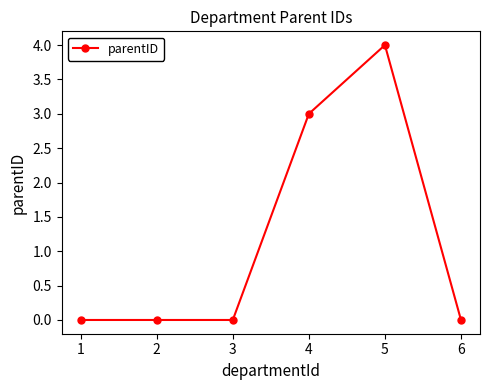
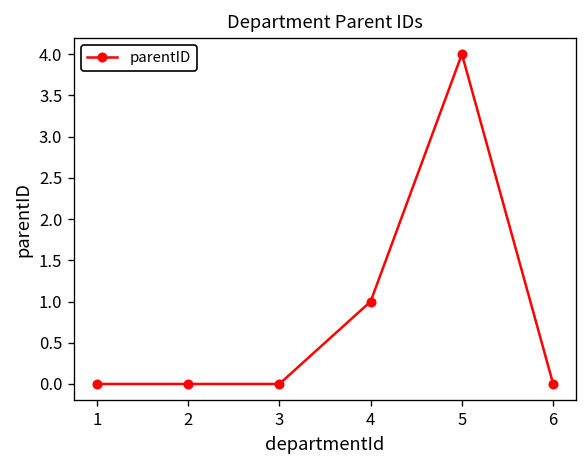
  {
    "1": 0,
    "2": 0,
    "3": 0,
-   "4": 3,
+   "4": 1,
    "5": 4,
    "6": 0
  }
